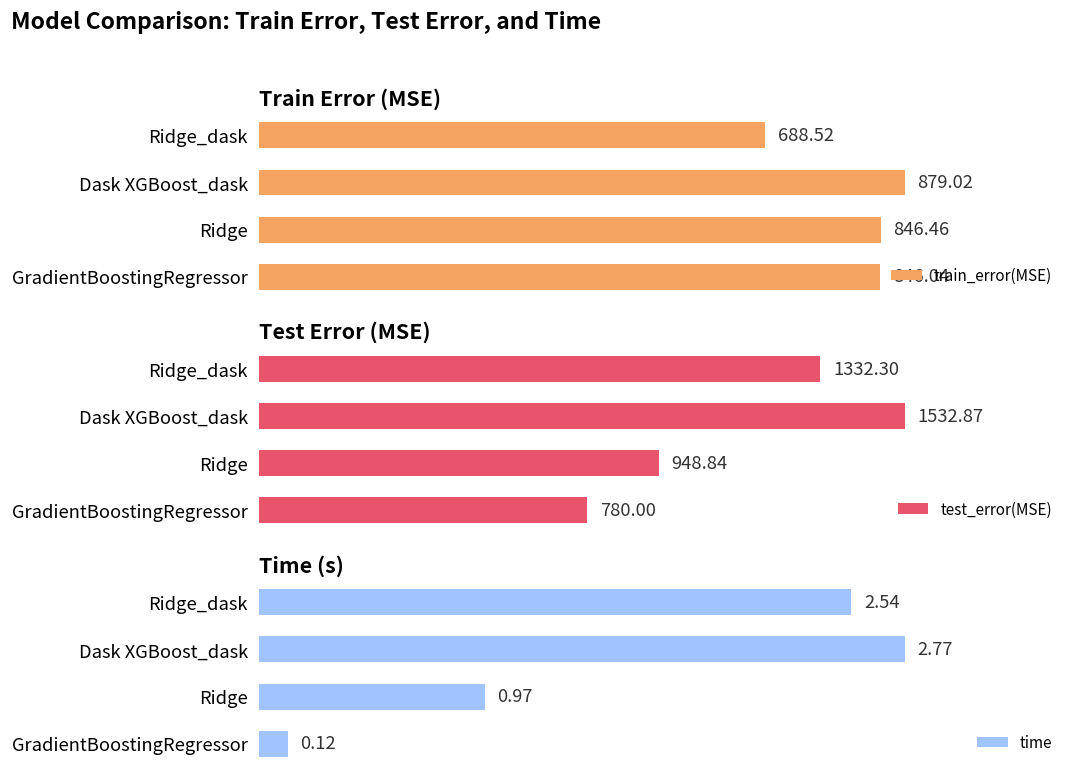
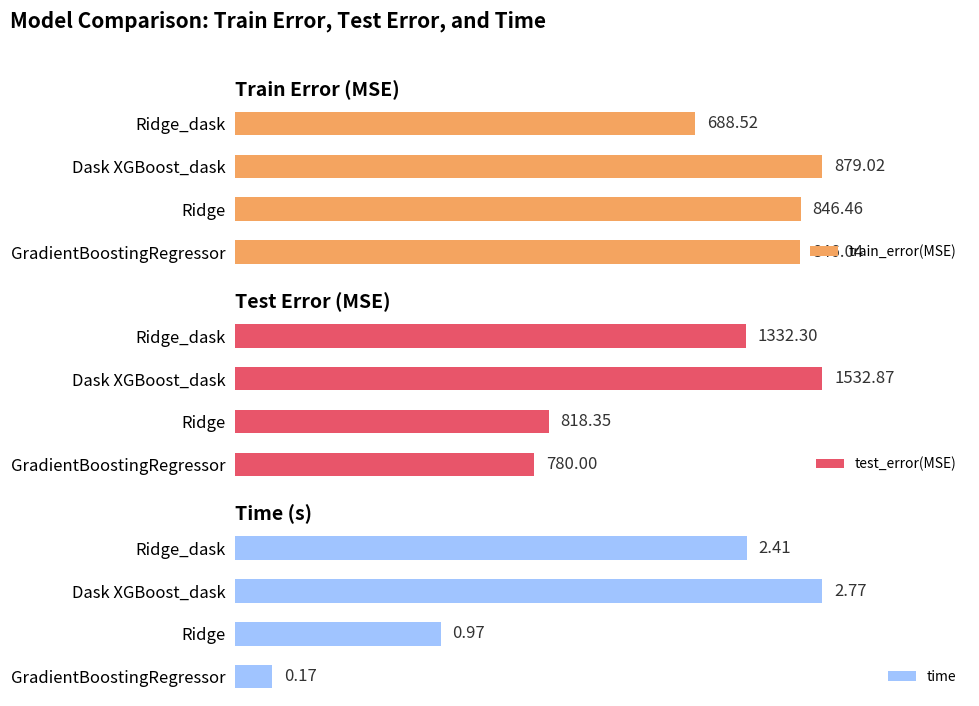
  {
    "Train Error (MSE)": {
      "Ridge_dask": 688.52,
      "Dask XGBoost_dask": 879.02,
      "Ridge": 846.46,
      "GradientBoostingRegressor": 846.04
    },
    "Test Error (MSE)": {
      "Ridge_dask": 1332.30,
      "Dask XGBoost_dask": 1532.87,
-     "Ridge": 948.84,
+     "Ridge": 818.35,
      "GradientBoostingRegressor": 780.00
    },
    "Time (s)": {
-     "Ridge_dask": 2.54,
+     "Ridge_dask": 2.41,
      "Dask XGBoost_dask": 2.77,
      "Ridge": 0.97,
-     "GradientBoostingRegressor": 0.12
+     "GradientBoostingRegressor": 0.17
    }
  }
